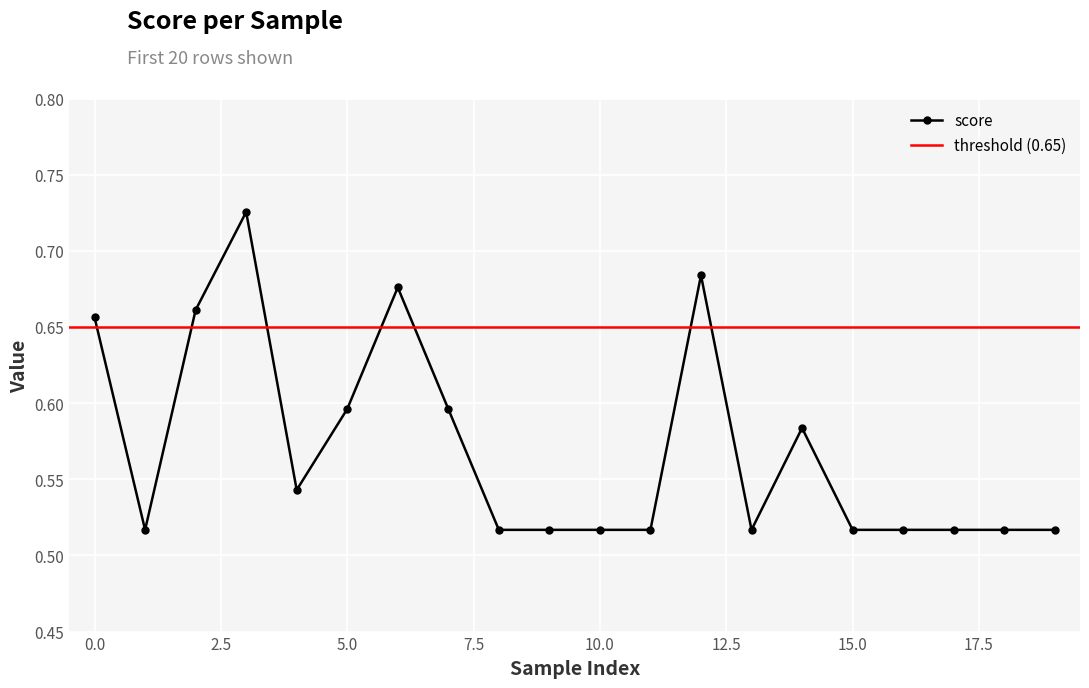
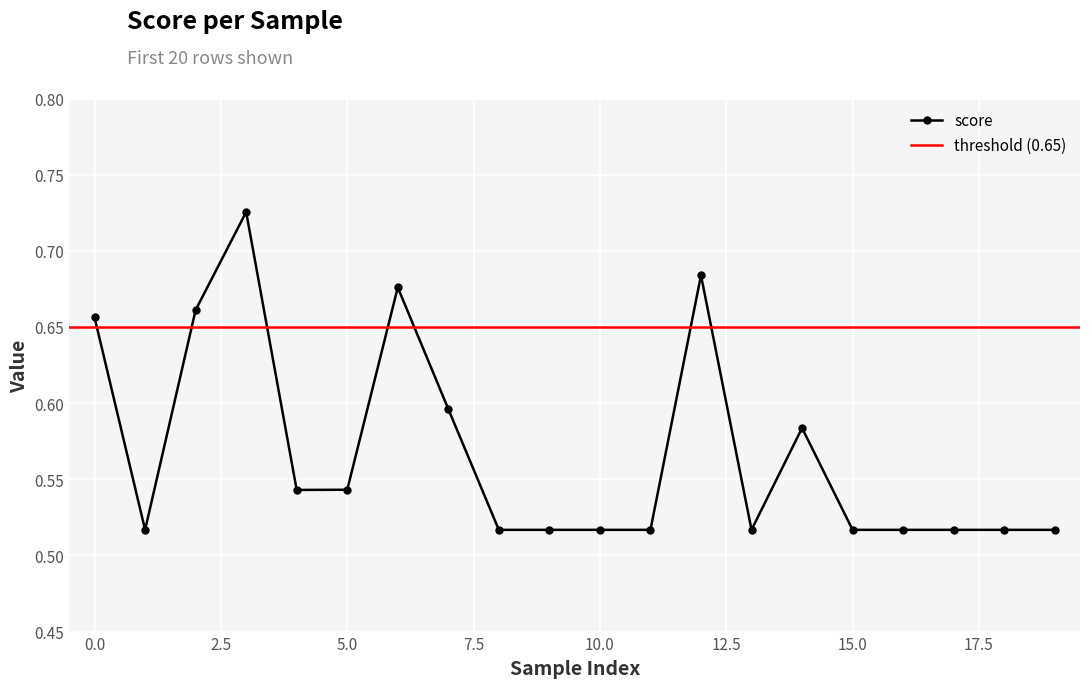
  {
    "0.0": 0.656,
-   "5.0": 0.596,
+   "5.0": 0.543,
    "10.0": 0.517,
    "15.0": 0.517
  }
